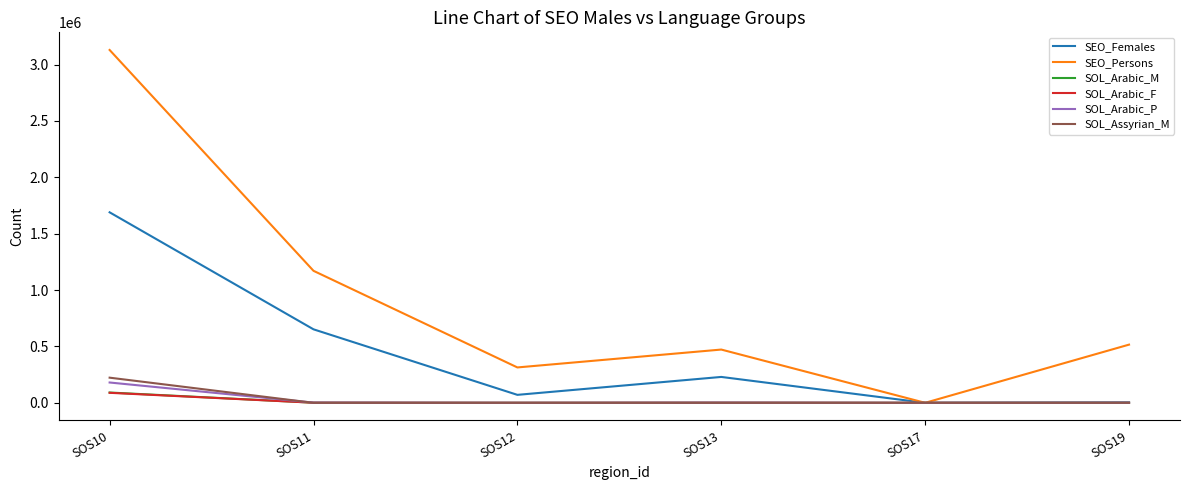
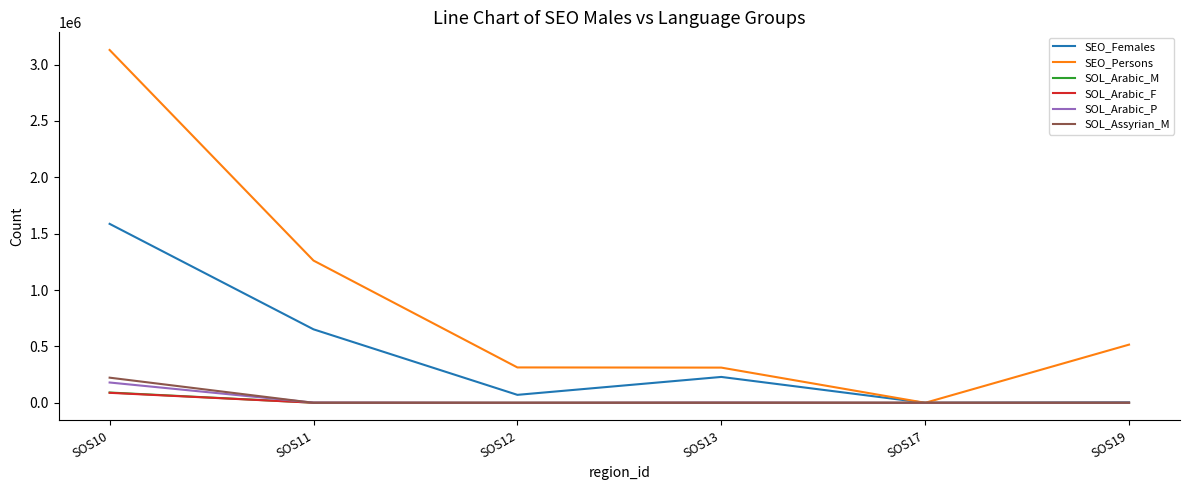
  {
    "SEO_Females": {
-     "SOS10": 1690000,
+     "SOS10": 1590000,
      "SOS11": 650000,
      "SOS12": 70000,
      "SOS13": 230000
    },
    "SEO_Persons": {
      "SOS10": 3130000,
-     "SOS11": 1170000,
+     "SOS11": 1260000,
      "SOS12": 310000,
-     "SOS13": 470000,
+     "SOS13": 310000,
      "SOS19": 520000
    },
    "SOL_Arabic_P": {
      "SOS10": 180000
    },
    "SOL_Assyrian_M": {
      "SOS10": 220000
    }
  }
